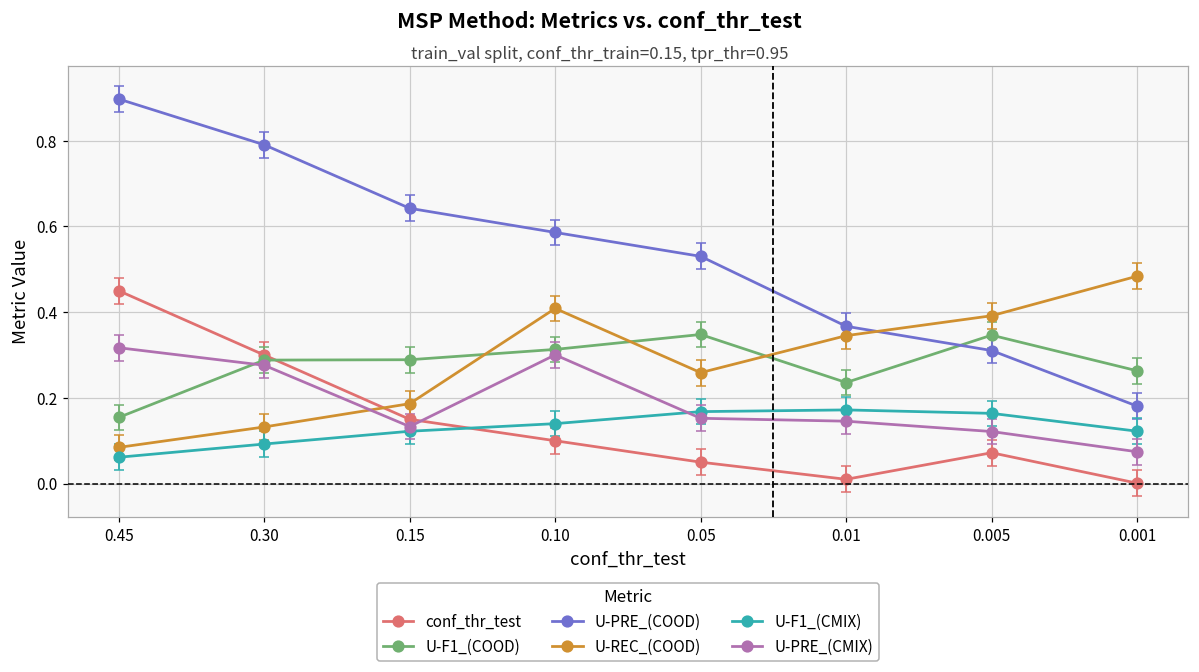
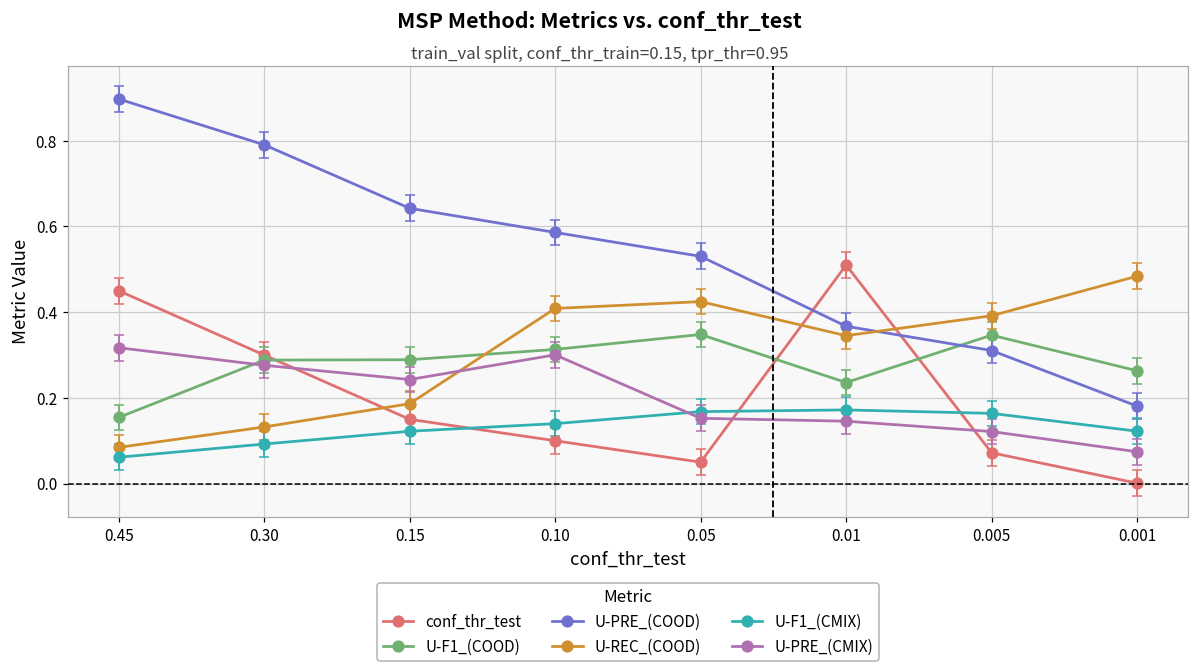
  {
    "conf_thr_test": {
      "0.45": 0.45,
      "0.10": 0.10,
      "0.05": 0.05,
-     "0.01": 0.01,
+     "0.01": 0.51,
      "0.005": 0.07,
      "0.001": 0.00
    },
    "U-F1_(COOD)": {
      "0.45": 0.15,
      "0.30": 0.29,
      "0.15": 0.29,
      "0.10": 0.31,
      "0.05": 0.35,
      "0.01": 0.24,
      "0.001": 0.26
    },
    "U-PRE_(COOD)": {
      "0.45": 0.90,
      "0.30": 0.79,
      "0.15": 0.64,
      "0.10": 0.59,
      "0.05": 0.53,
      "0.01": 0.37,
      "0.001": 0.18
    },
    "U-REC_(COOD)": {
      "0.45": 0.08,
      "0.30": 0.13,
      "0.10": 0.41,
-     "0.05": 0.26,
+     "0.05": 0.42,
      "0.01": 0.35,
      "0.005": 0.39,
      "0.001": 0.48
    },
    "U-PRE_(CMIX)": {
      "0.45": 0.32,
-     "0.15": 0.13,
+     "0.15": 0.24,
      "0.10": 0.30,
      "0.05": 0.15,
      "0.005": 0.12,
      "0.001": 0.07
    }
  }
